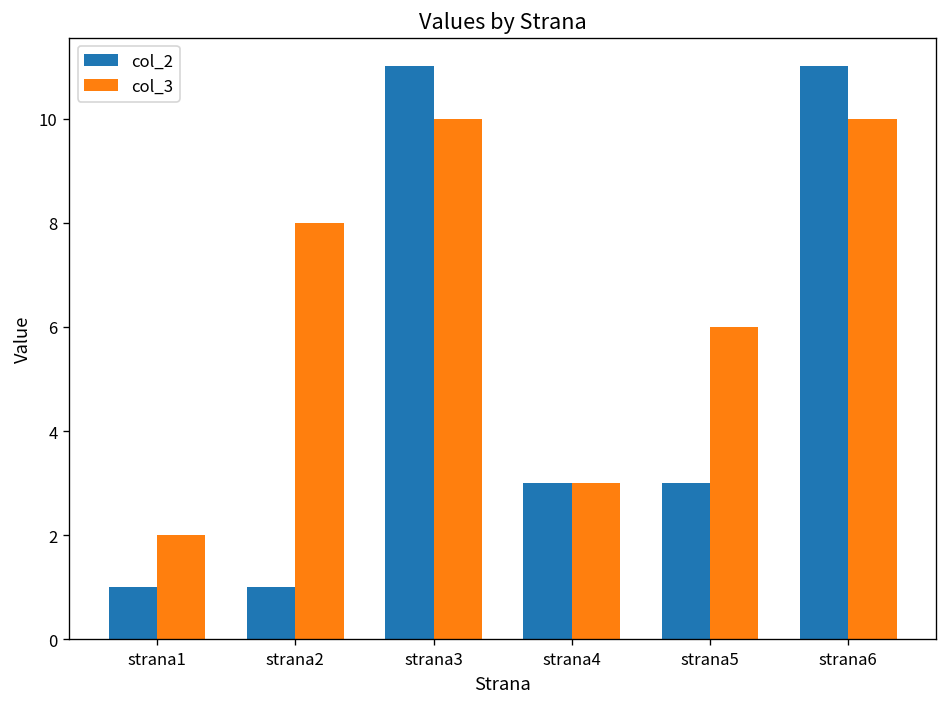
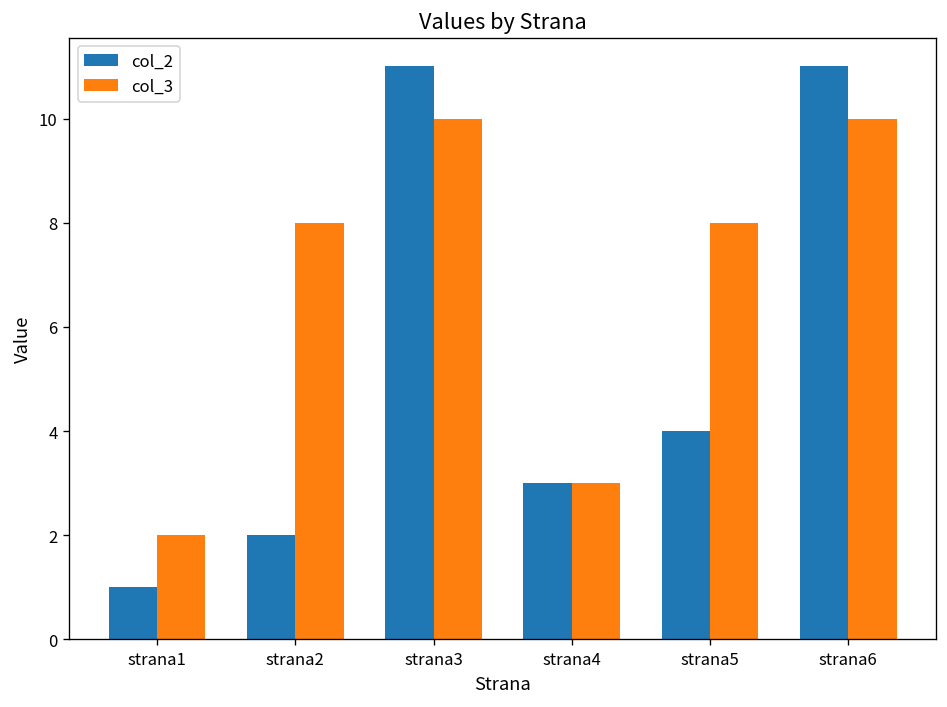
  {
    "col_2": {
      "strana1": 1,
-     "strana2": 1,
+     "strana2": 2,
      "strana3": 11,
      "strana4": 3,
-     "strana5": 3,
+     "strana5": 4,
      "strana6": 11
    },
    "col_3": {
      "strana1": 2,
      "strana2": 8,
      "strana3": 10,
      "strana4": 3,
-     "strana5": 6,
+     "strana5": 8,
      "strana6": 10
    }
  }
